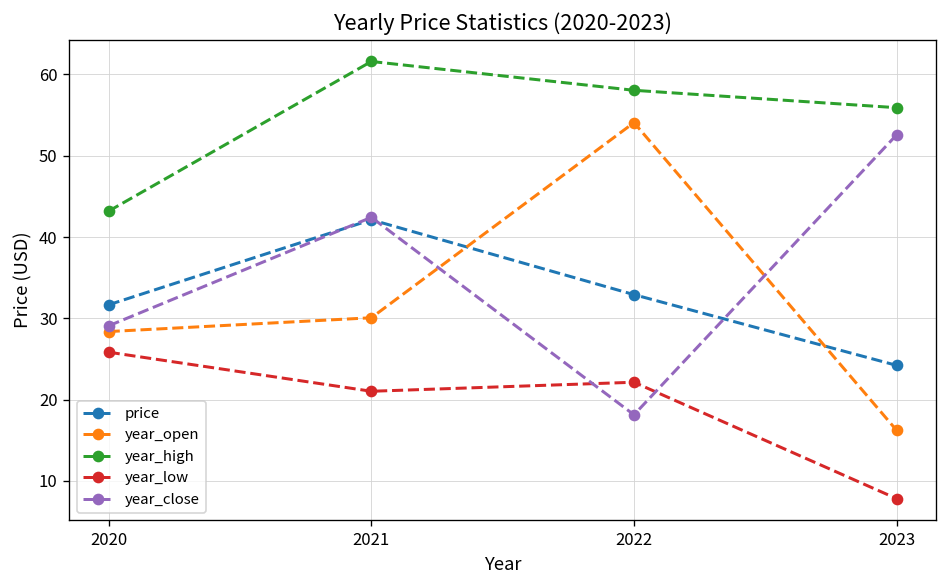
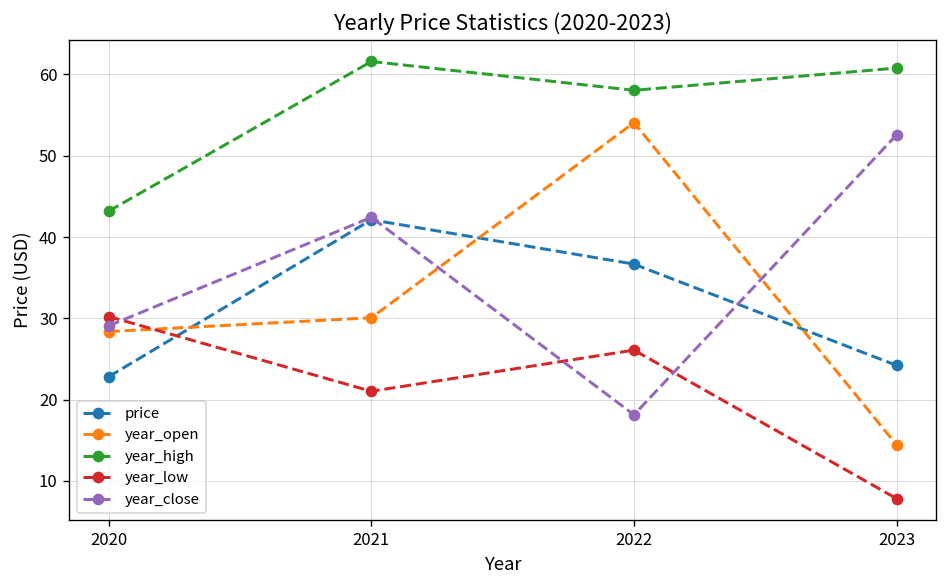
  {
    "price": {
-     "2020": 32,
-     "2022": 33,
+     "2020": 23,
+     "2022": 37,
      "2023": 24
    },
    "year_open": {
      "2020": 28,
      "2021": 30,
      "2022": 54,
-     "2023": 16
+     "2023": 14
    },
    "year_high": {
      "2020": 43,
      "2021": 62,
      "2022": 58,
-     "2023": 56
+     "2023": 61
    },
    "year_low": {
-     "2020": 26,
+     "2020": 30,
      "2021": 21,
-     "2022": 22,
+     "2022": 26,
      "2023": 8
    },
    "year_close": {
      "2020": 29,
      "2022": 18,
      "2023": 53
    }
  }
